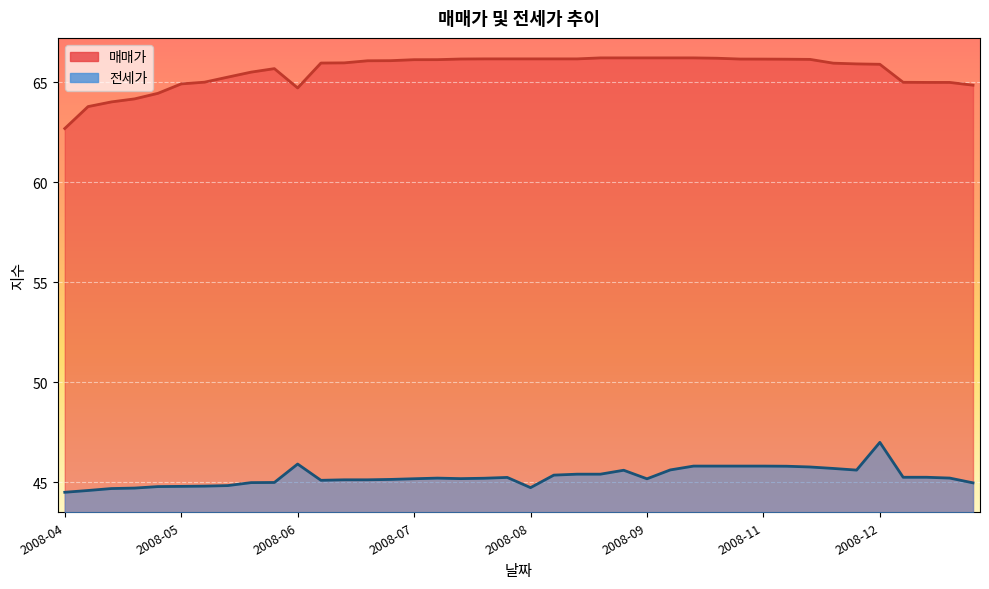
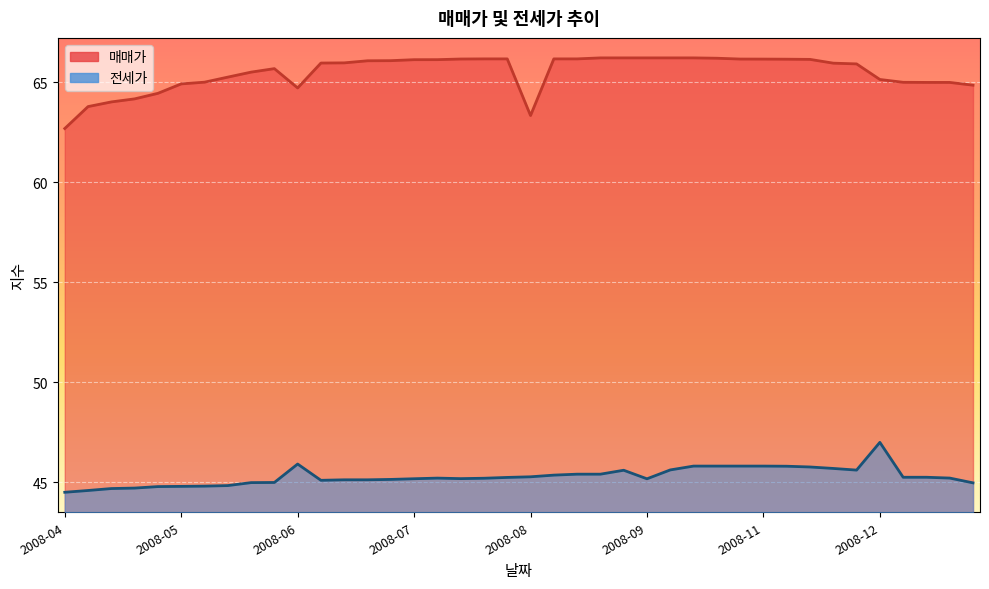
  {
    "매매가": {
      "2008-04": 62.7,
      "2008-05": 64.9,
      "2008-06": 64.7,
      "2008-07": 66.1,
-     "2008-08": 66.2,
+     "2008-08": 63.3,
      "2008-09": 66.2,
      "2008-11": 66.2,
-     "2008-12": 65.9
+     "2008-12": 65.1
    },
    "전세가": {
      "2008-04": 44.5,
      "2008-05": 44.8,
      "2008-06": 45.9,
      "2008-07": 45.2,
-     "2008-08": 44.7,
+     "2008-08": 45.3,
      "2008-09": 45.2,
      "2008-11": 45.8,
      "2008-12": 47.0
    }
  }
